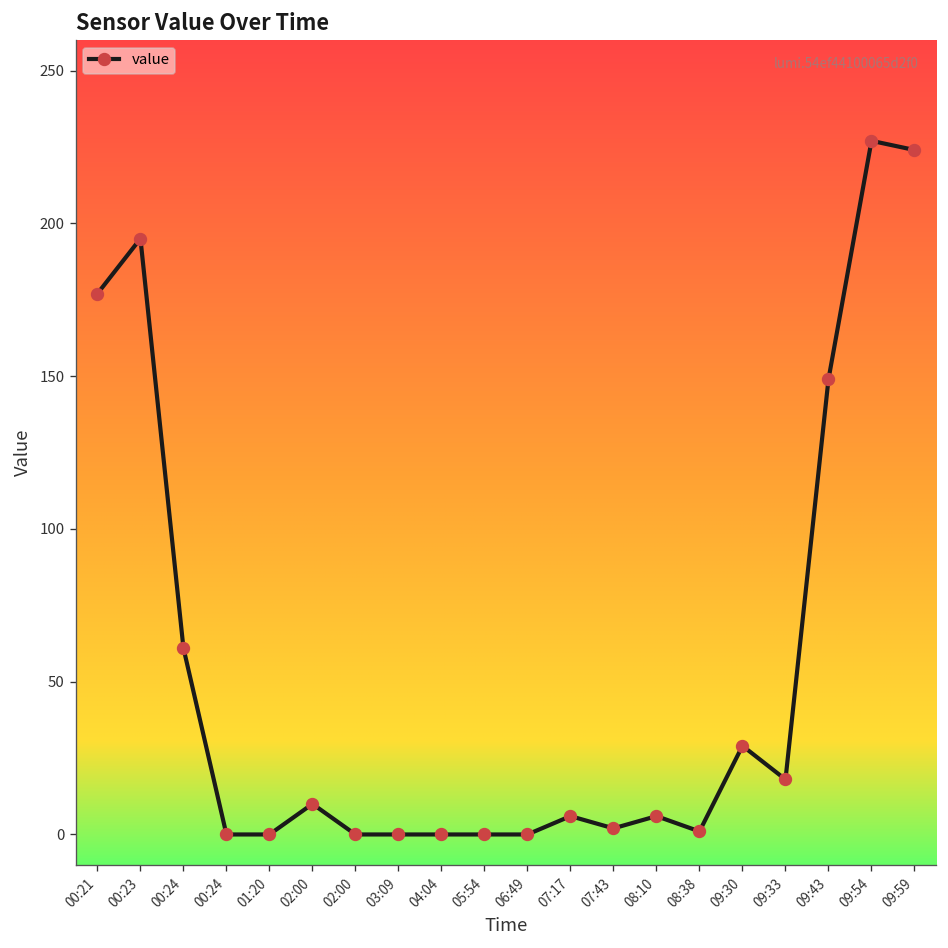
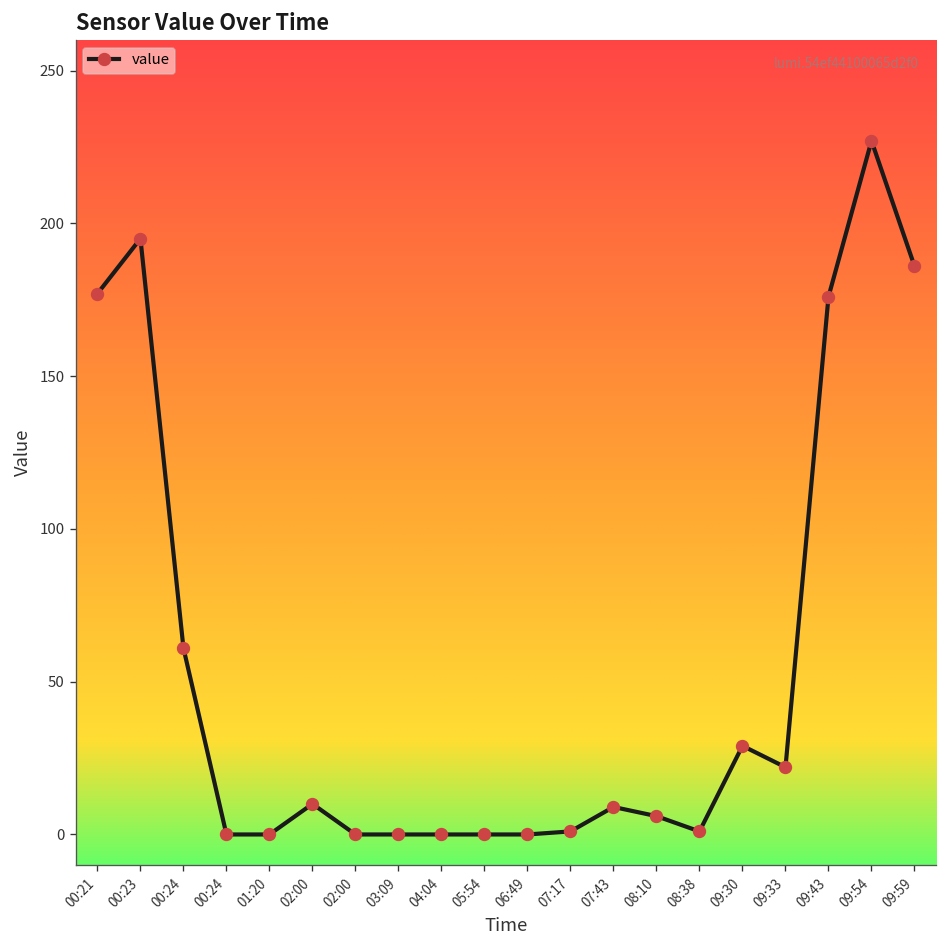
  {
    "00:21": 177,
    "00:23": 195,
    "01:20": 0,
    "03:09": 0,
    "04:04": 0,
    "05:54": 0,
    "06:49": 0,
-   "07:17": 6,
-   "07:43": 2,
+   "07:17": 1,
+   "07:43": 9,
    "08:10": 6,
    "08:38": 1,
    "09:30": 29,
-   "09:33": 18,
-   "09:43": 149,
+   "09:33": 22,
+   "09:43": 176,
    "09:54": 227,
-   "09:59": 224
+   "09:59": 186
  }
